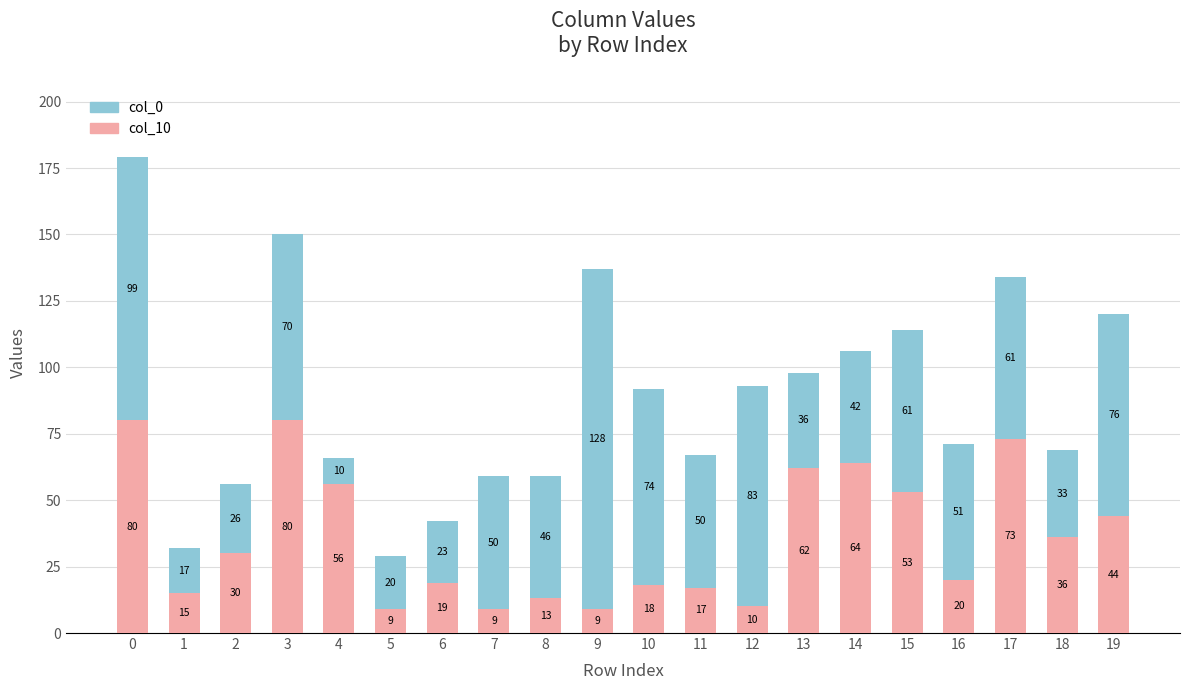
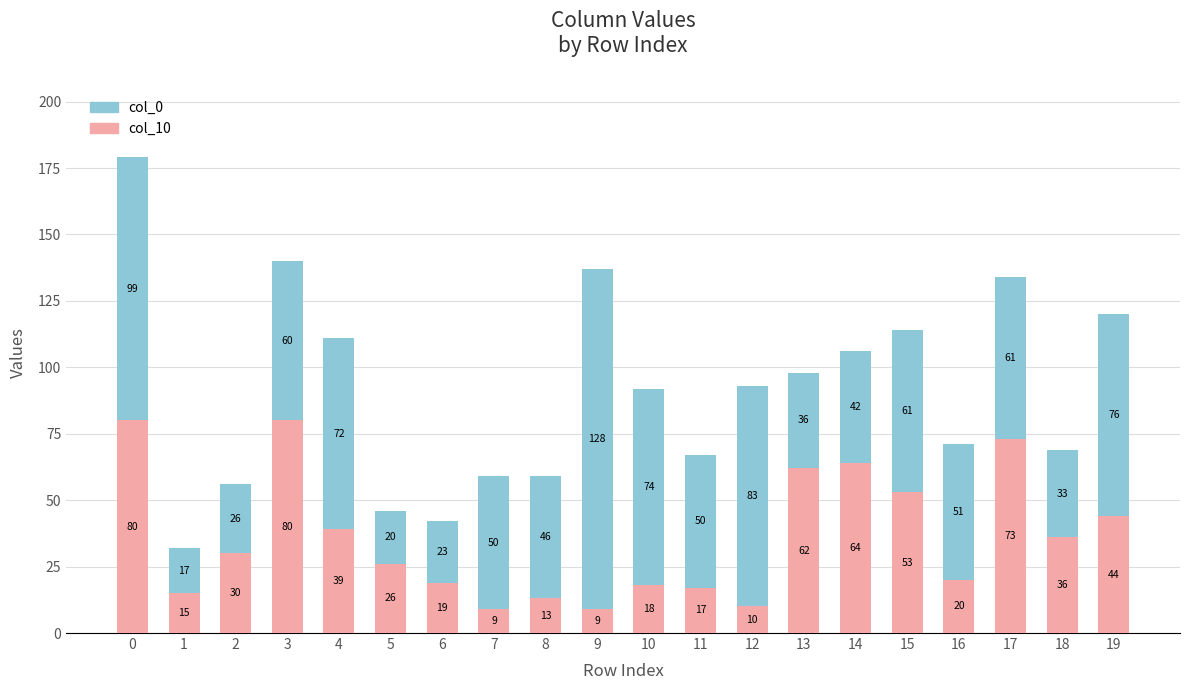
  {
    "col_10": {
      "0": 80,
      "1": 15,
      "2": 30,
      "3": 80,
-     "4": 56,
-     "5": 9,
+     "4": 39,
+     "5": 26,
      "6": 19,
      "7": 9,
      "8": 13,
      "9": 9,
      "10": 18,
      "11": 17,
      "12": 10,
      "13": 62,
      "14": 64,
      "15": 53,
      "16": 20,
      "17": 73,
      "18": 36,
      "19": 44
    },
    "col_0": {
      "0": 99,
      "1": 17,
      "2": 26,
-     "3": 70,
-     "4": 10,
+     "3": 60,
+     "4": 72,
      "5": 20,
      "6": 23,
      "7": 50,
      "8": 46,
      "9": 128,
      "10": 74,
      "11": 50,
      "12": 83,
      "13": 36,
      "14": 42,
      "15": 61,
      "16": 51,
      "17": 61,
      "18": 33,
      "19": 76
    }
  }
